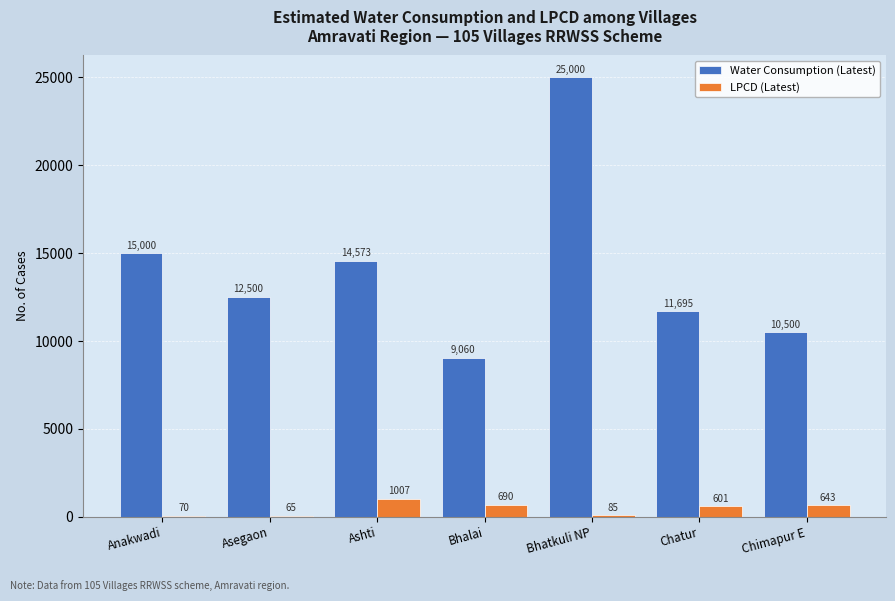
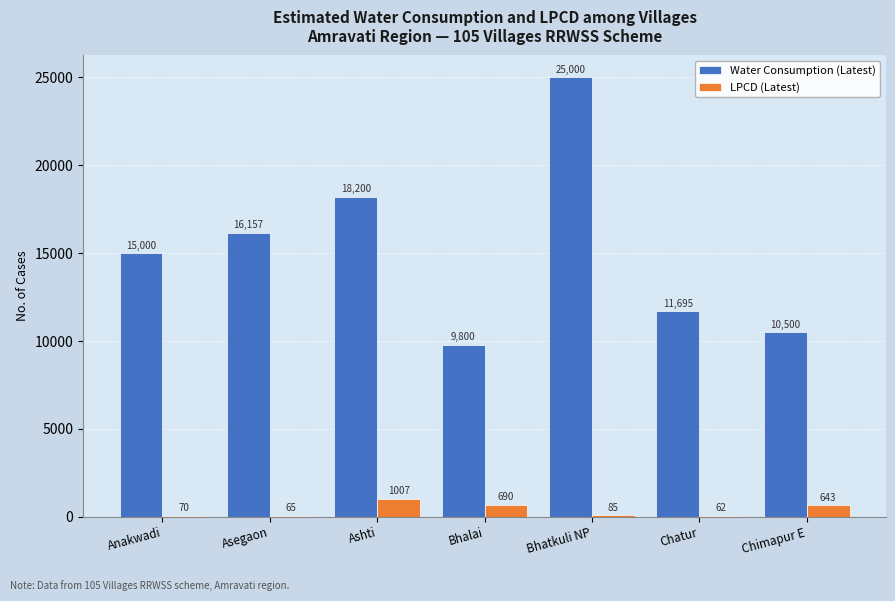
  {
    "Water Consumption (Latest)": {
      "Anakwadi": "15,000",
-     "Asegaon": "12,500",
-     "Ashti": "14,573",
-     "Bhalai": "9,060",
+     "Asegaon": "16,157",
+     "Ashti": "18,200",
+     "Bhalai": "9,800",
      "Bhatkuli NP": "25,000",
      "Chatur": "11,695",
      "Chimapur E": "10,500"
    },
    "LPCD (Latest)": {
      "Anakwadi": "70",
      "Asegaon": "65",
      "Ashti": "1007",
      "Bhalai": "690",
      "Bhatkuli NP": "85",
-     "Chatur": "601",
+     "Chatur": "62",
      "Chimapur E": "643"
    }
  }
